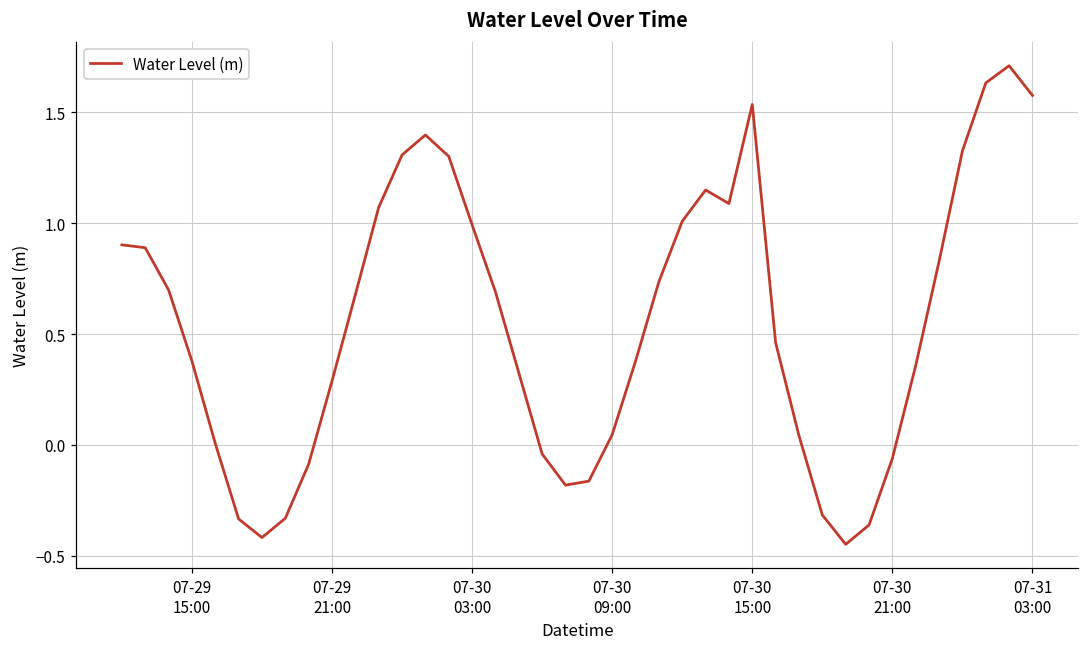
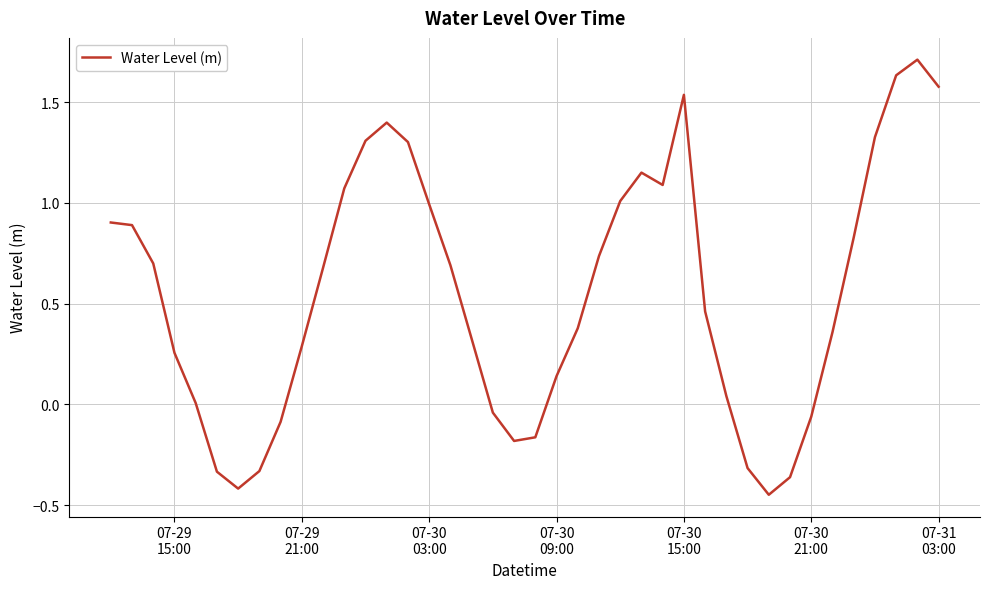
  {
-   "07-29 15:00": 0.38,
+   "07-29 15:00": 0.26,
    "07-29 21:00": 0.29,
    "07-30 03:00": 0.99,
-   "07-30 09:00": 0.05,
+   "07-30 09:00": 0.14,
    "07-30 15:00": 1.54,
    "07-30 21:00": -0.06,
    "07-31 03:00": 1.58
  }
